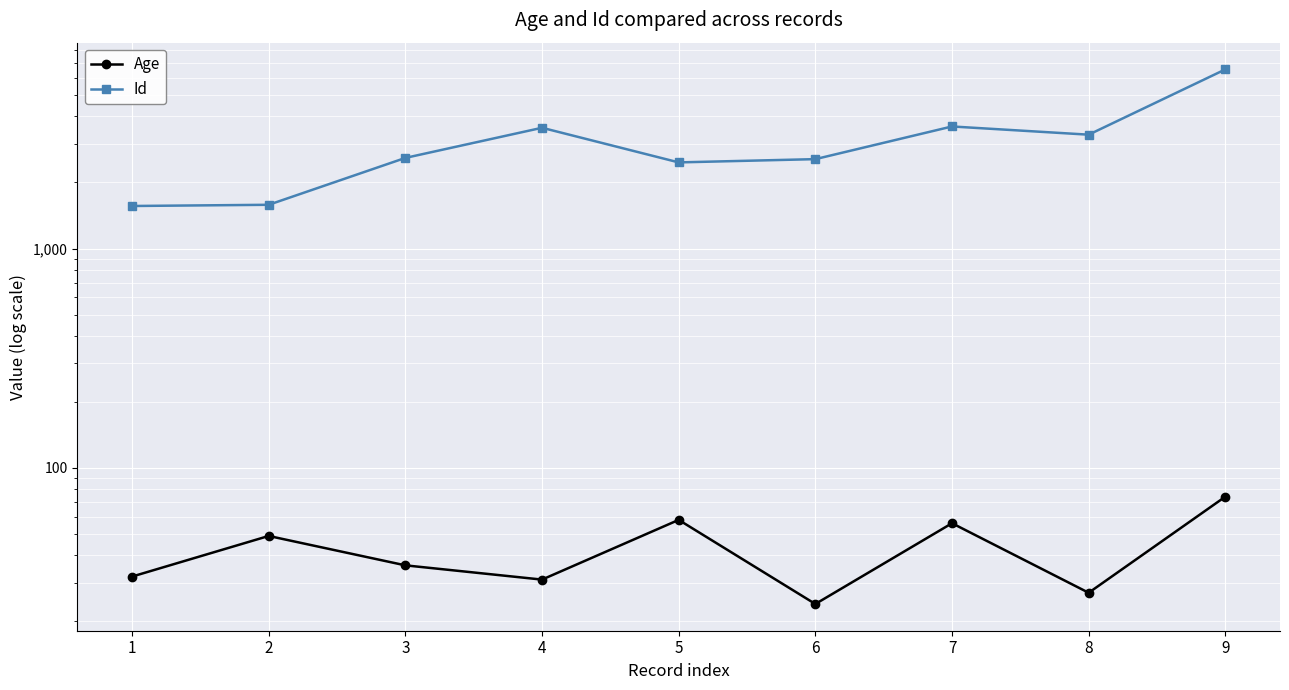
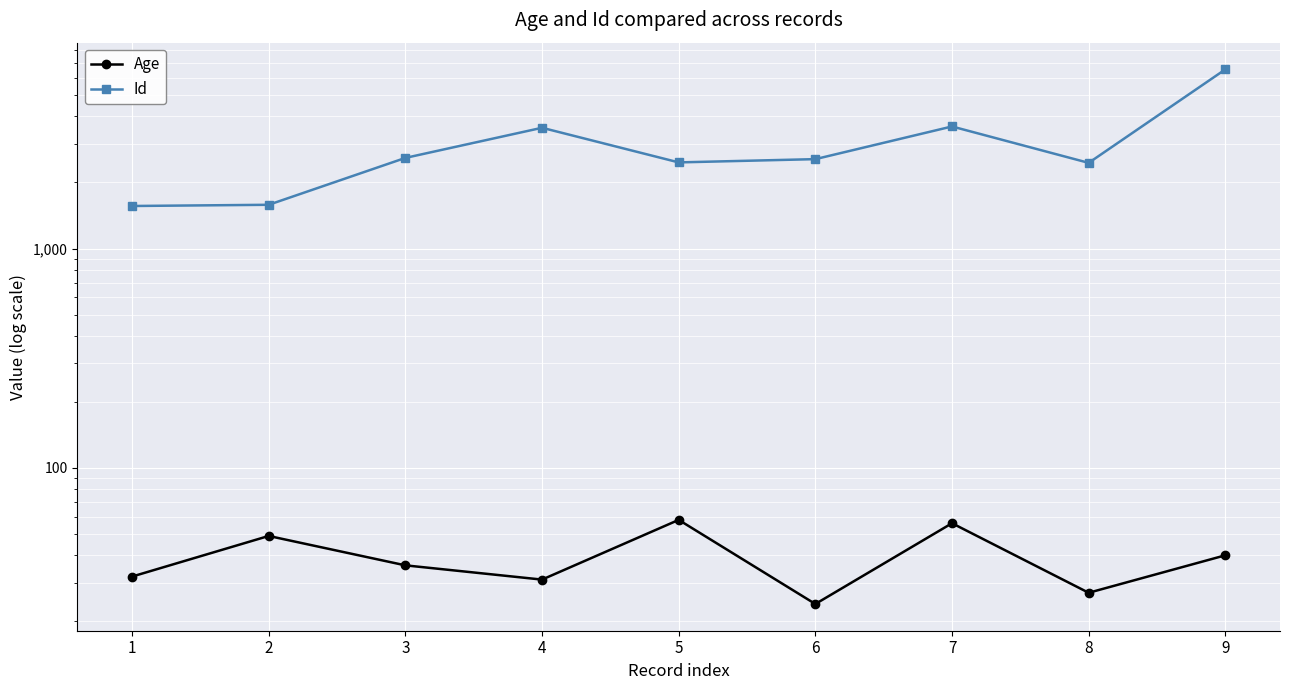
  {
    "Age": {
      "1": "32",
      "2": "49",
      "3": "36",
      "4": "31",
      "5": "58",
      "6": "24",
      "7": "56",
      "8": "27",
-     "9": "74"
+     "9": "40"
    },
    "Id": {
      "1": "1,600",
      "2": "1,600",
      "3": "2,600",
      "4": "3,500",
      "5": "2,500",
      "6": "2,600",
      "7": "3,600",
-     "8": "3,300",
+     "8": "2,500",
      "9": "6,500"
    }
  }
